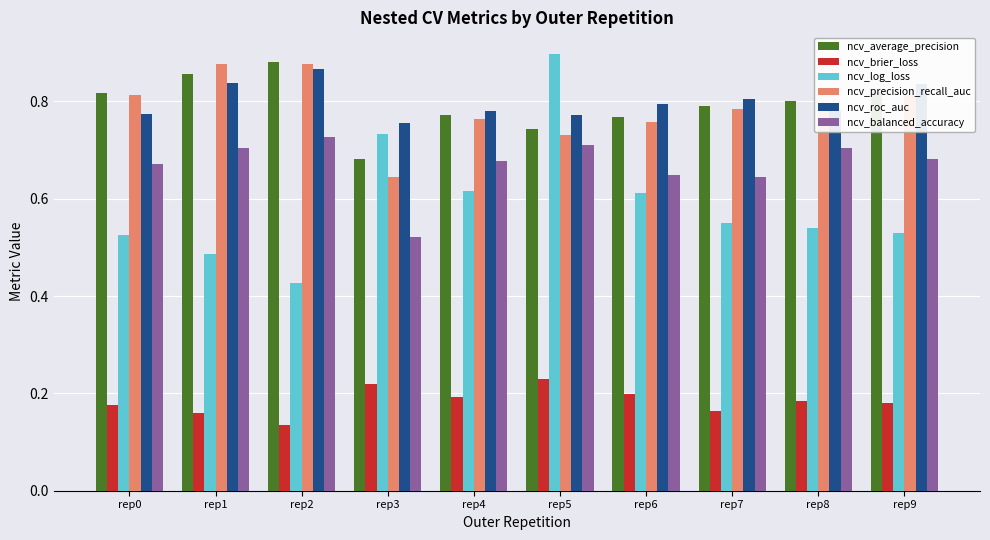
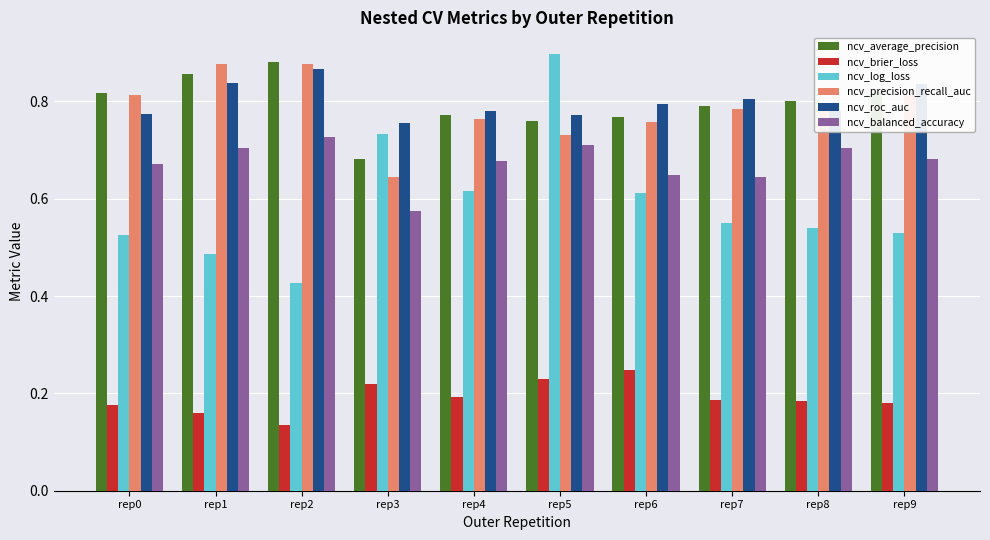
  {
    "ncv_average_precision": {
      "rep0": 0.82,
      "rep1": 0.86,
      "rep2": 0.88,
      "rep3": 0.68,
      "rep4": 0.77,
-     "rep5": 0.74,
+     "rep5": 0.76,
      "rep6": 0.77,
      "rep7": 0.79,
      "rep8": 0.80
    },
    "ncv_brier_loss": {
      "rep0": 0.18,
      "rep1": 0.16,
      "rep2": 0.14,
      "rep3": 0.22,
      "rep4": 0.19,
      "rep5": 0.23,
-     "rep6": 0.20,
-     "rep7": 0.16,
+     "rep6": 0.25,
+     "rep7": 0.19,
      "rep8": 0.19,
      "rep9": 0.18
    },
    "ncv_log_loss": {
      "rep0": 0.52,
      "rep1": 0.49,
      "rep2": 0.43,
      "rep3": 0.73,
      "rep4": 0.62,
      "rep5": 0.90,
      "rep6": 0.61,
      "rep7": 0.55,
      "rep8": 0.54,
      "rep9": 0.53
    },
    "ncv_precision_recall_auc": {
      "rep0": 0.81,
      "rep1": 0.88,
      "rep2": 0.88,
      "rep3": 0.64,
      "rep4": 0.76,
      "rep5": 0.73,
      "rep6": 0.76,
      "rep7": 0.78
    },
    "ncv_roc_auc": {
      "rep0": 0.77,
      "rep1": 0.84,
      "rep2": 0.87,
      "rep3": 0.76,
      "rep4": 0.78,
      "rep5": 0.77,
      "rep6": 0.80,
      "rep7": 0.81
    },
    "ncv_balanced_accuracy": {
      "rep0": 0.67,
      "rep1": 0.70,
      "rep2": 0.73,
-     "rep3": 0.52,
+     "rep3": 0.58,
      "rep4": 0.68,
      "rep5": 0.71,
      "rep6": 0.65,
      "rep7": 0.64,
      "rep8": 0.70,
      "rep9": 0.68
    }
  }
